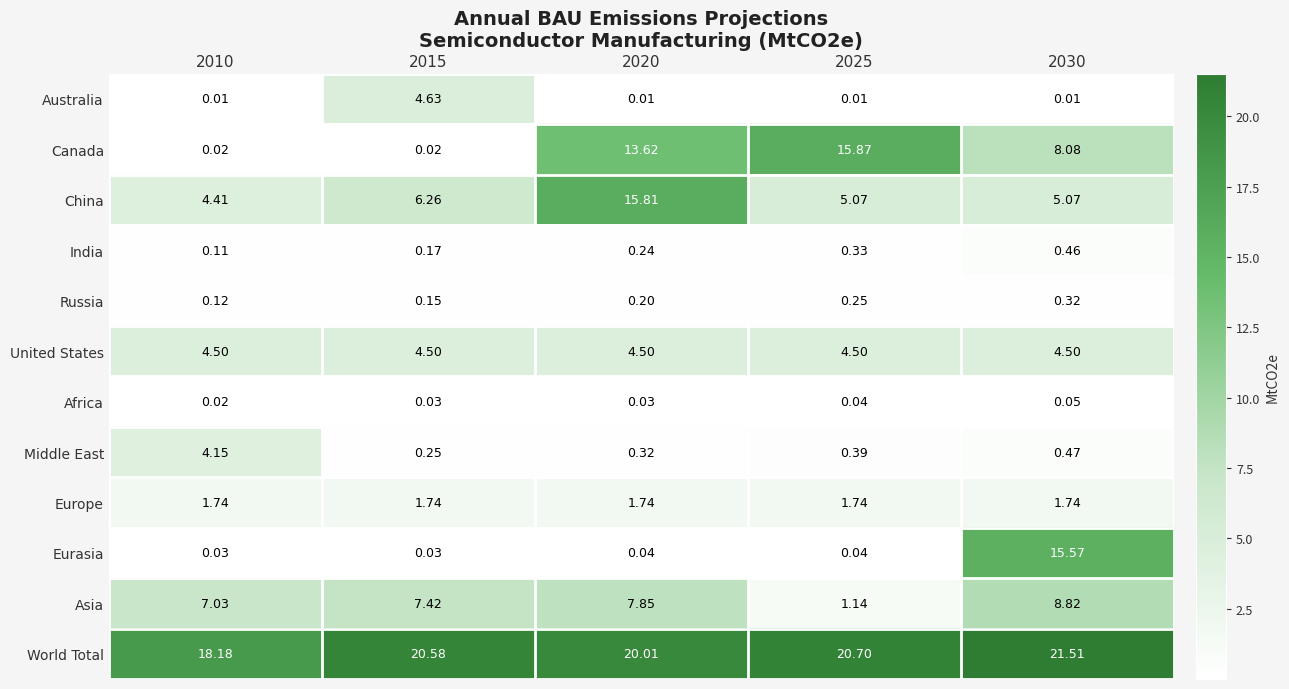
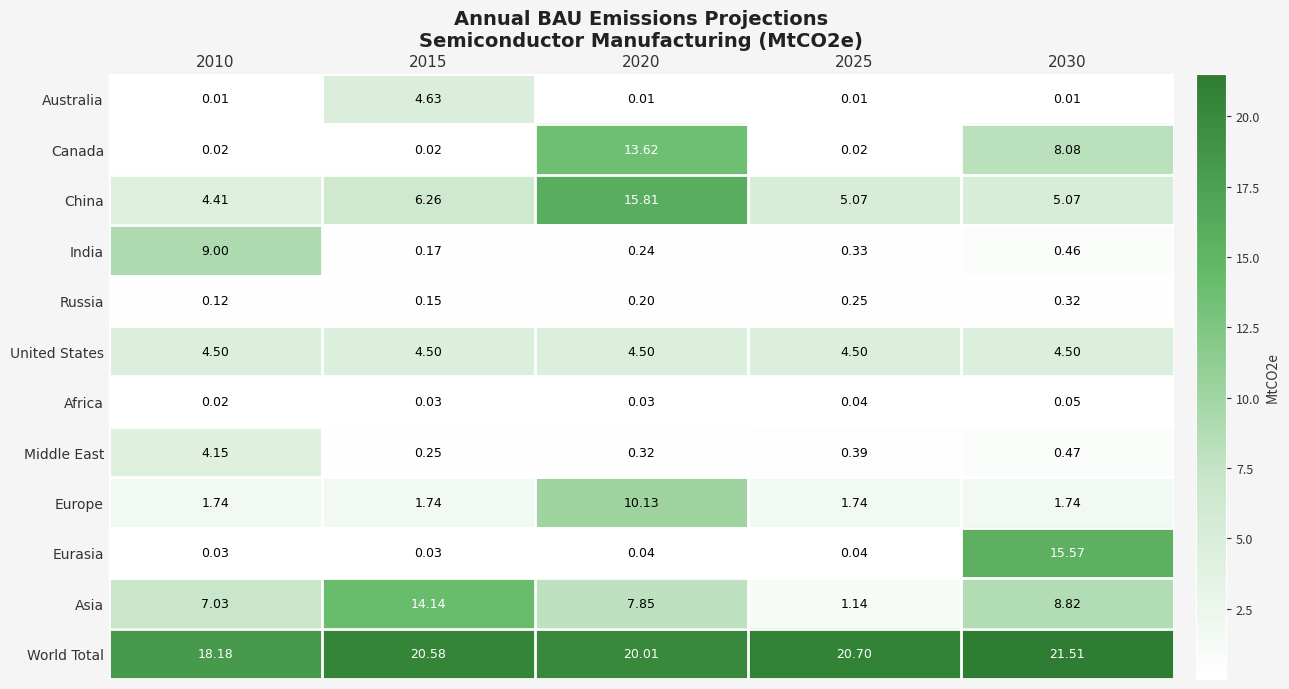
  {
    "Australia": {
      "2010": 0.01,
      "2015": 4.63,
      "2020": 0.01,
      "2025": 0.01,
      "2030": 0.01
    },
    "Canada": {
      "2010": 0.02,
      "2015": 0.02,
      "2020": 13.62,
-     "2025": 15.87,
+     "2025": 0.02,
      "2030": 8.08
    },
    "China": {
      "2010": 4.41,
      "2015": 6.26,
      "2020": 15.81,
      "2025": 5.07,
      "2030": 5.07
    },
    "India": {
-     "2010": 0.11,
+     "2010": 9.00,
      "2015": 0.17,
      "2020": 0.24,
      "2025": 0.33,
      "2030": 0.46
    },
    "Russia": {
      "2010": 0.12,
      "2015": 0.15,
      "2020": 0.20,
      "2025": 0.25,
      "2030": 0.32
    },
    "United States": {
      "2010": 4.50,
      "2015": 4.50,
      "2020": 4.50,
      "2025": 4.50,
      "2030": 4.50
    },
    "Africa": {
      "2010": 0.02,
      "2015": 0.03,
      "2020": 0.03,
      "2025": 0.04,
      "2030": 0.05
    },
    "Middle East": {
      "2010": 4.15,
      "2015": 0.25,
      "2020": 0.32,
      "2025": 0.39,
      "2030": 0.47
    },
    "Europe": {
      "2010": 1.74,
      "2015": 1.74,
-     "2020": 1.74,
+     "2020": 10.13,
      "2025": 1.74,
      "2030": 1.74
    },
    "Eurasia": {
      "2010": 0.03,
      "2015": 0.03,
      "2020": 0.04,
      "2025": 0.04,
      "2030": 15.57
    },
    "Asia": {
      "2010": 7.03,
-     "2015": 7.42,
+     "2015": 14.14,
      "2020": 7.85,
      "2025": 1.14,
      "2030": 8.82
    },
    "World Total": {
      "2010": 18.18,
      "2015": 20.58,
      "2020": 20.01,
      "2025": 20.70,
      "2030": 21.51
    }
  }
